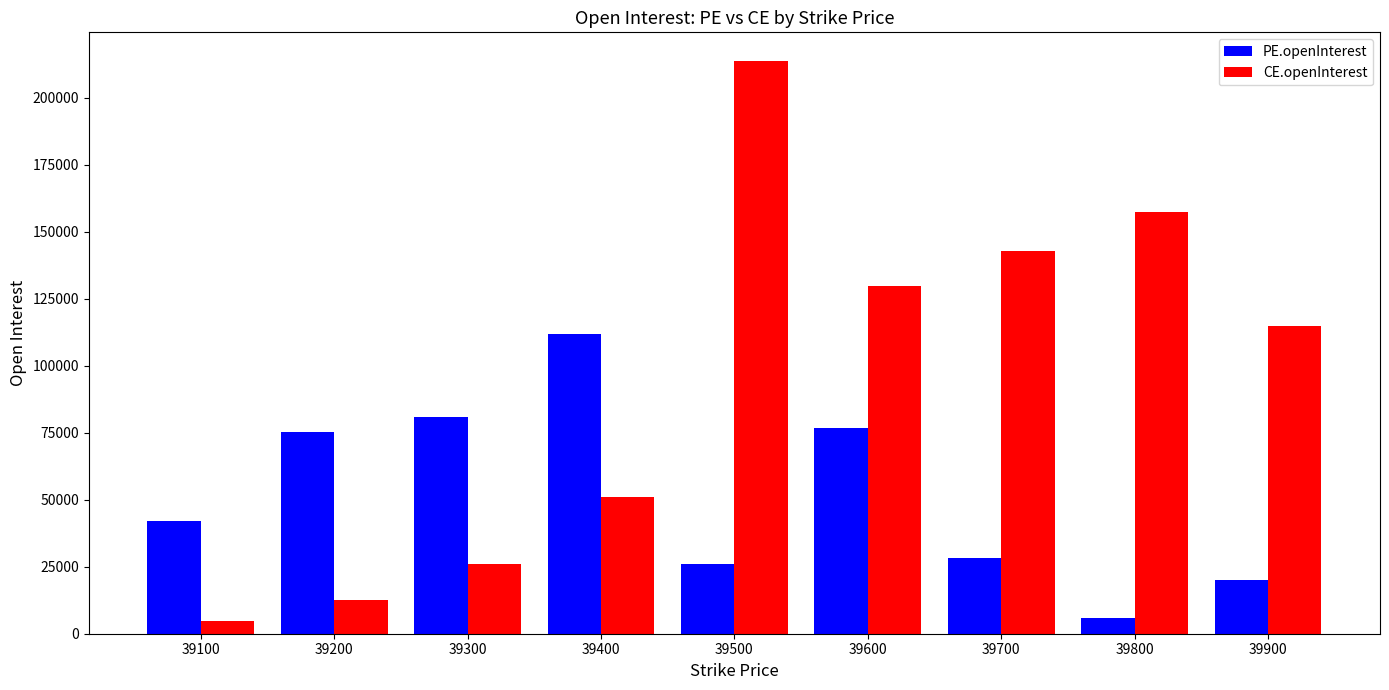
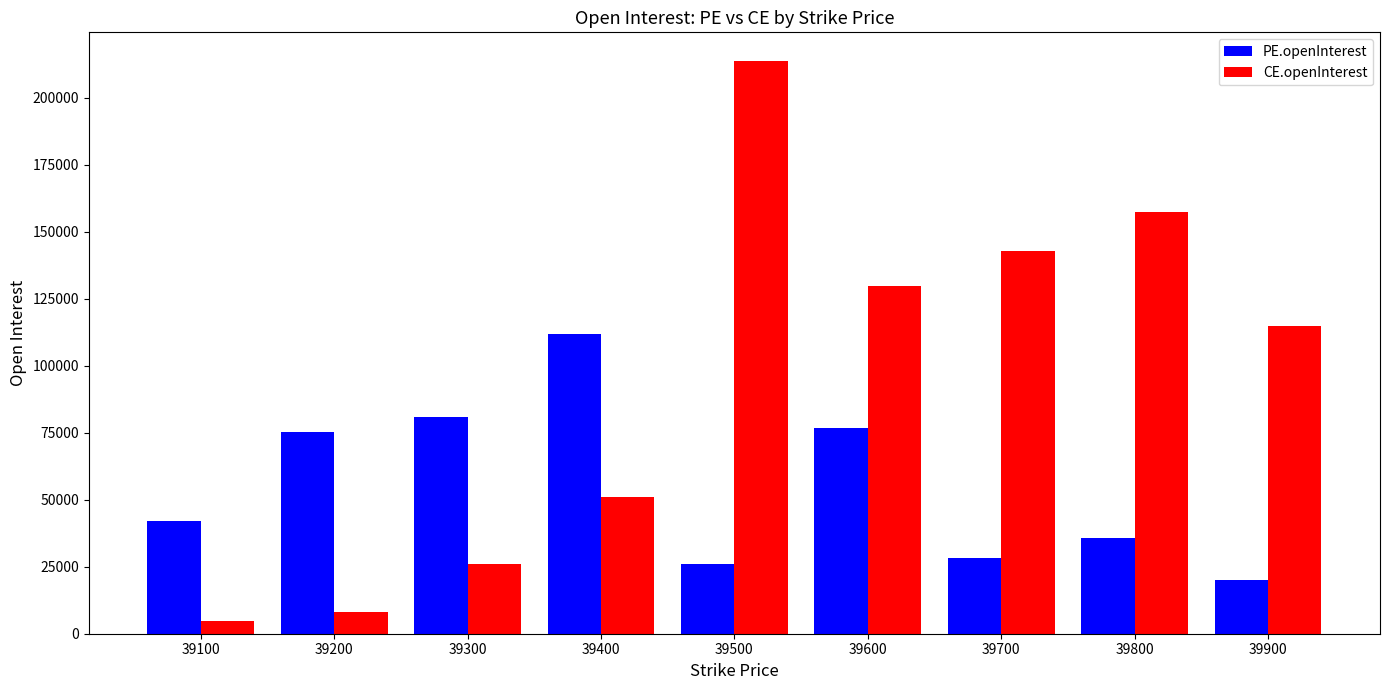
  {
    "PE.openInterest": {
      "39100": 42000,
      "39200": 75000,
      "39300": 81000,
      "39400": 112000,
      "39500": 26000,
      "39600": 77000,
      "39700": 28000,
-     "39800": 6000,
+     "39800": 36000,
      "39900": 20000
    },
    "CE.openInterest": {
      "39100": 5000,
-     "39200": 12000,
+     "39200": 8000,
      "39300": 26000,
      "39400": 51000,
      "39500": 214000,
      "39600": 130000,
      "39700": 143000,
      "39800": 157000,
      "39900": 115000
    }
  }
